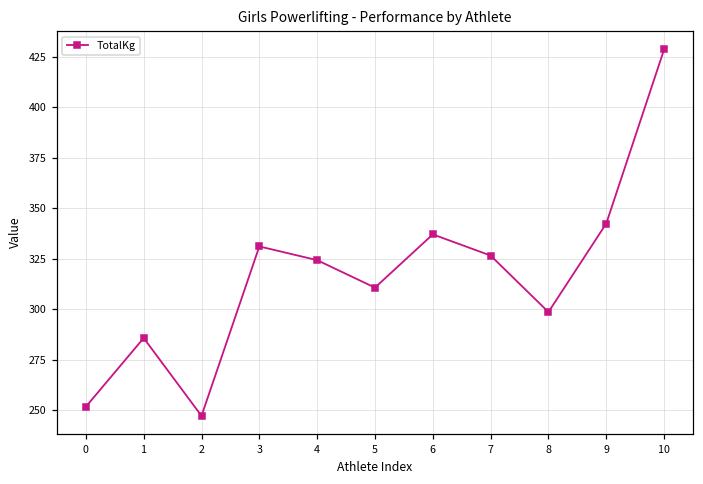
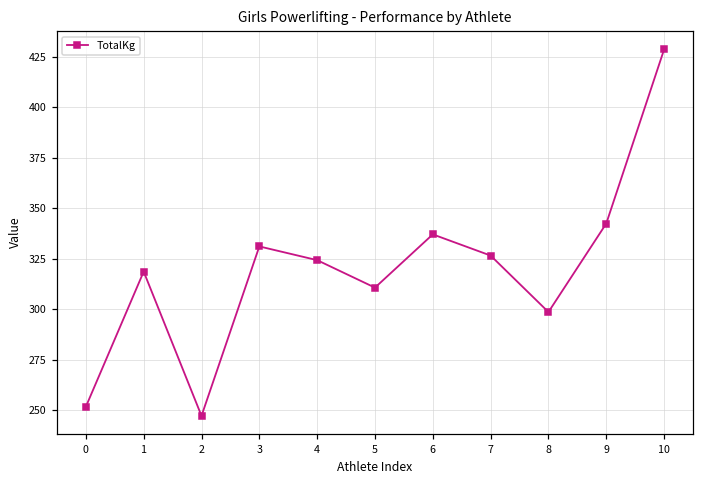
  {
    "0": 252,
-   "1": 286,
+   "1": 319,
    "2": 247,
    "3": 331,
    "4": 324,
    "5": 311,
    "6": 337,
    "7": 327,
    "8": 299,
    "9": 342,
    "10": 429
  }
